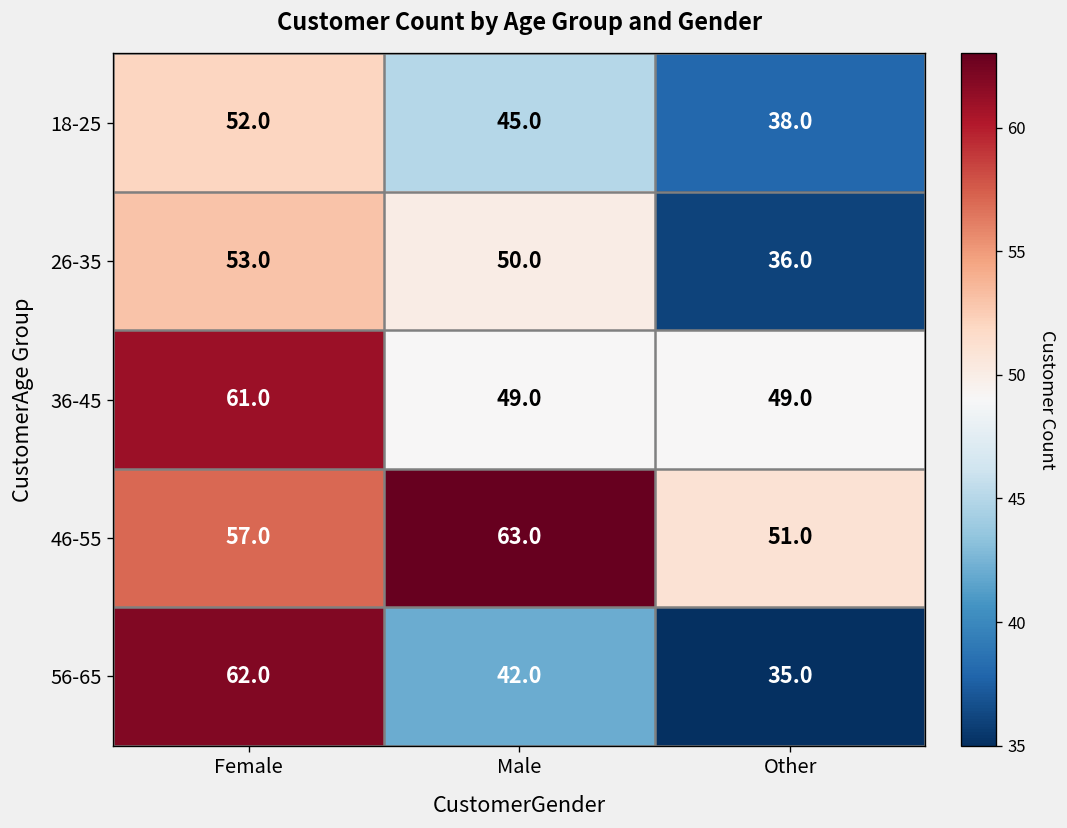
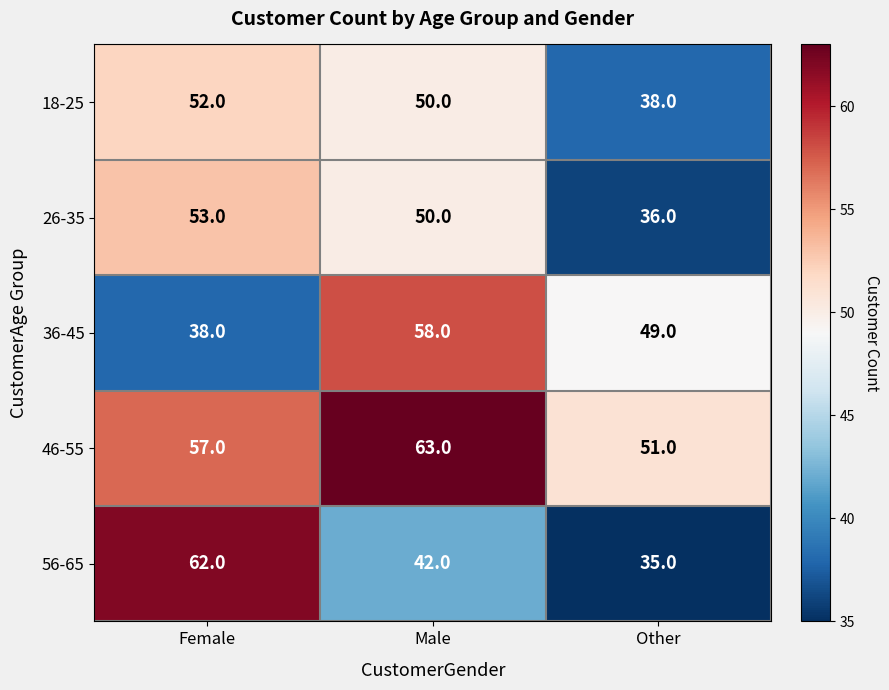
  {
    "18-25": {
      "Female": 52.0,
-     "Male": 45.0,
+     "Male": 50.0,
      "Other": 38.0
    },
    "26-35": {
      "Female": 53.0,
      "Male": 50.0,
      "Other": 36.0
    },
    "36-45": {
-     "Female": 61.0,
-     "Male": 49.0,
+     "Female": 38.0,
+     "Male": 58.0,
      "Other": 49.0
    },
    "46-55": {
      "Female": 57.0,
      "Male": 63.0,
      "Other": 51.0
    },
    "56-65": {
      "Female": 62.0,
      "Male": 42.0,
      "Other": 35.0
    }
  }
